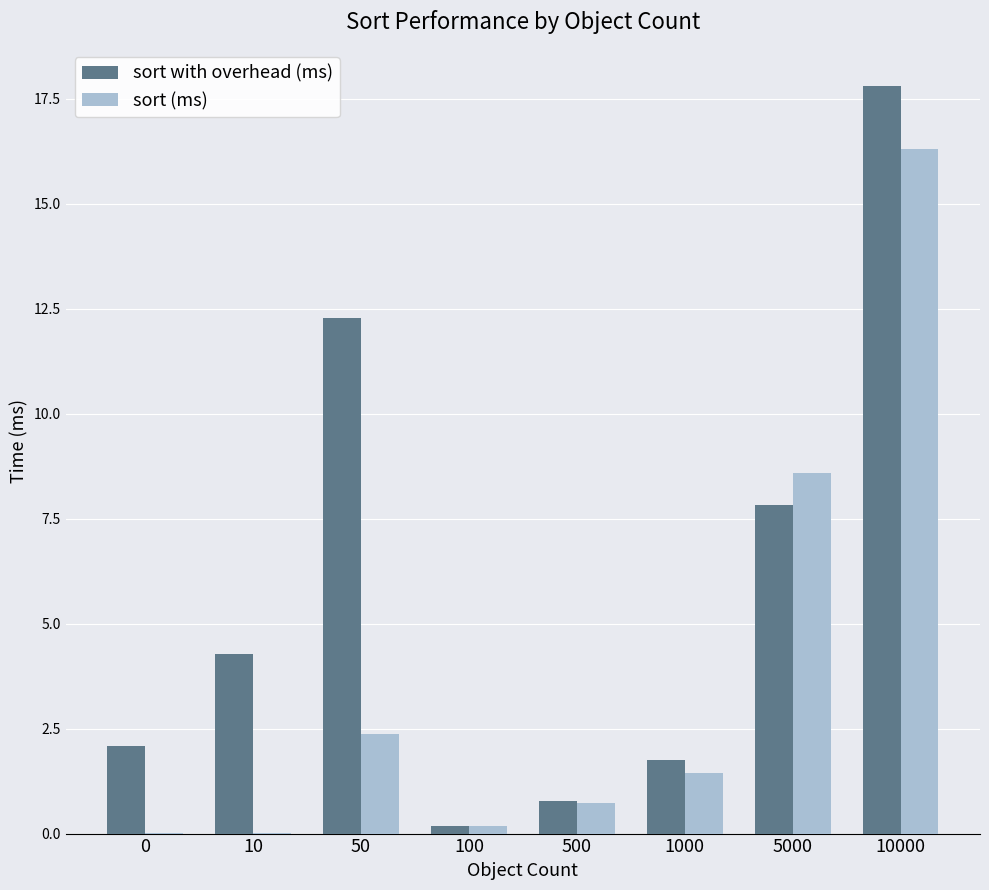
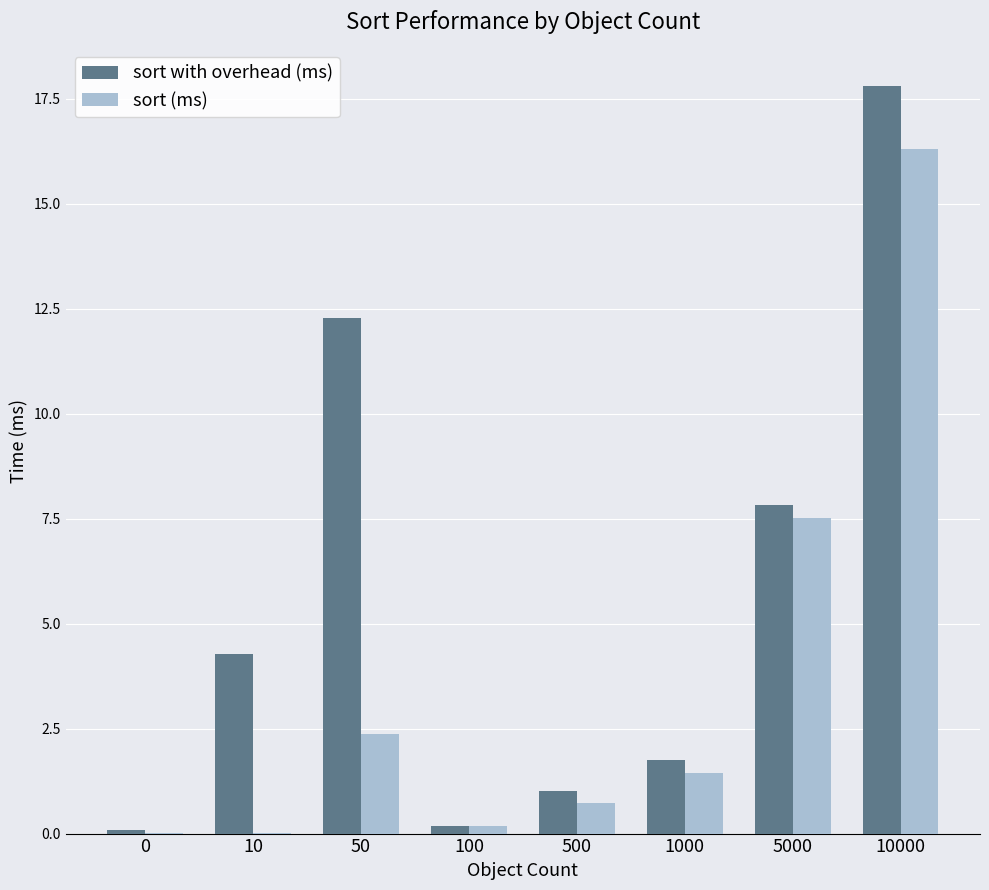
  {
    "sort with overhead (ms)": {
-     "0": 2.1,
+     "0": 0.1,
      "10": 4.3,
      "50": 12.3,
      "100": 0.2,
-     "500": 0.8,
+     "500": 1.0,
      "1000": 1.7,
      "5000": 7.8,
      "10000": 17.8
    },
    "sort (ms)": {
      "50": 2.4,
      "100": 0.2,
      "500": 0.7,
      "1000": 1.4,
-     "5000": 8.6,
+     "5000": 7.5,
      "10000": 16.3
    }
  }
